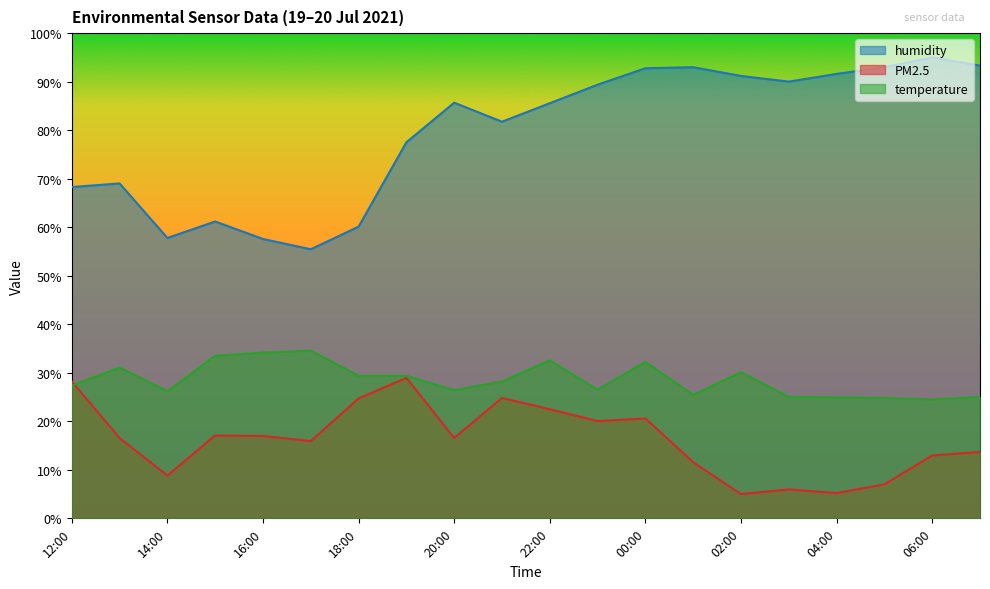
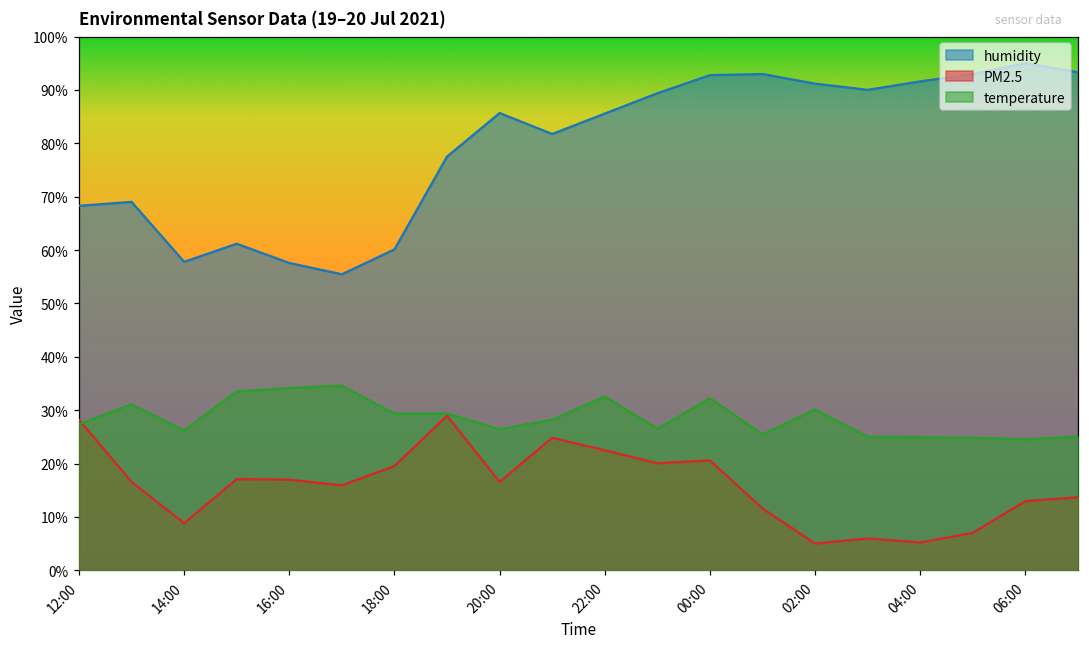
  {
    "humidity": {
      "12:00": "68%",
      "14:00": "58%",
      "16:00": "58%",
      "18:00": "60%",
      "20:00": "86%",
      "22:00": "86%",
      "00:00": "93%",
      "02:00": "91%",
      "04:00": "92%"
    },
    "PM2.5": {
      "12:00": "28%",
      "14:00": "9%",
      "16:00": "17%",
-     "18:00": "25%",
+     "18:00": "20%",
      "20:00": "17%",
      "22:00": "22%",
      "00:00": "21%",
      "02:00": "5%",
      "04:00": "5%",
      "06:00": "13%"
    },
    "temperature": {
      "12:00": "27%",
      "14:00": "26%",
      "16:00": "34%",
      "18:00": "29%",
      "20:00": "26%",
      "22:00": "33%",
      "00:00": "32%",
      "02:00": "30%",
      "04:00": "25%",
      "06:00": "25%"
    }
  }
